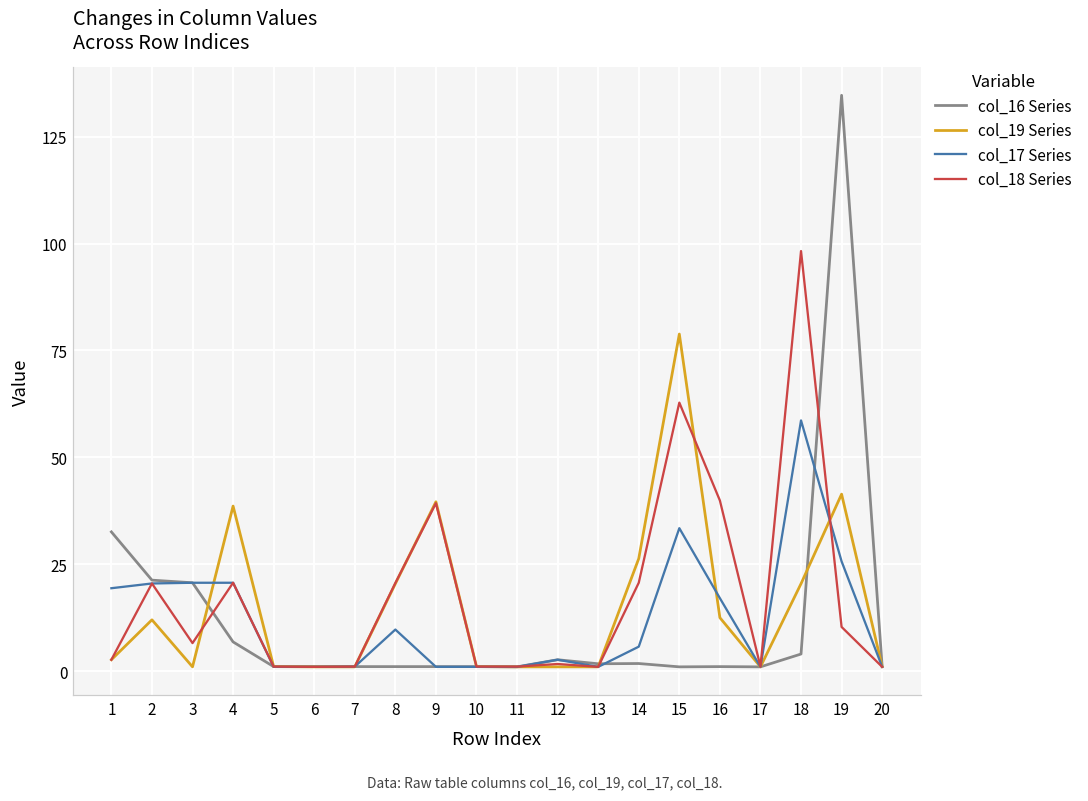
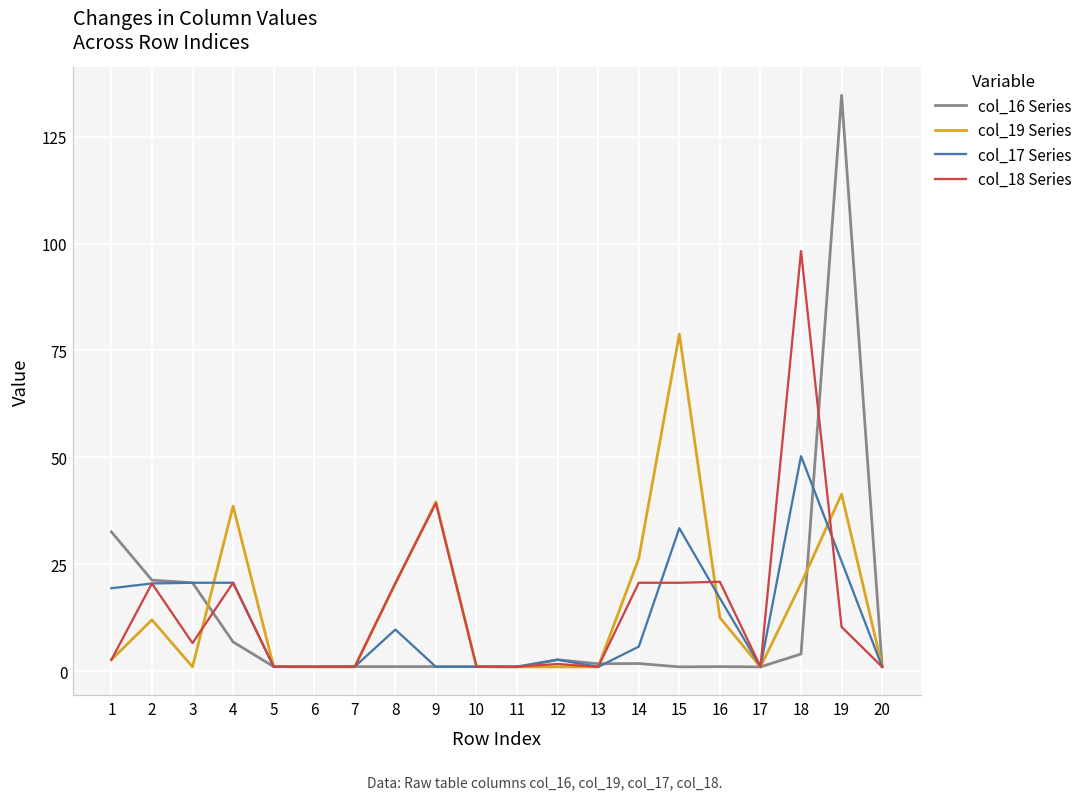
  {
    "col_16 Series": {
      "1": 33,
      "2": 21,
      "4": 7,
      "8": 1,
      "13": 2,
      "14": 2,
      "15": 1,
      "16": 1,
      "18": 4,
      "19": 135
    },
    "col_19 Series": {
      "2": 12,
      "3": 1,
      "4": 39,
      "14": 26,
      "15": 79,
      "16": 13,
      "18": 20,
      "19": 41
    },
    "col_17 Series": {
      "1": 19,
      "8": 10,
      "14": 6,
      "15": 33,
      "16": 17,
-     "18": 59,
+     "18": 50,
      "19": 26
    },
    "col_18 Series": {
      "3": 7,
      "14": 21,
-     "15": 63,
-     "16": 40,
+     "15": 21,
+     "16": 21,
      "18": 98,
      "19": 10
    }
  }
